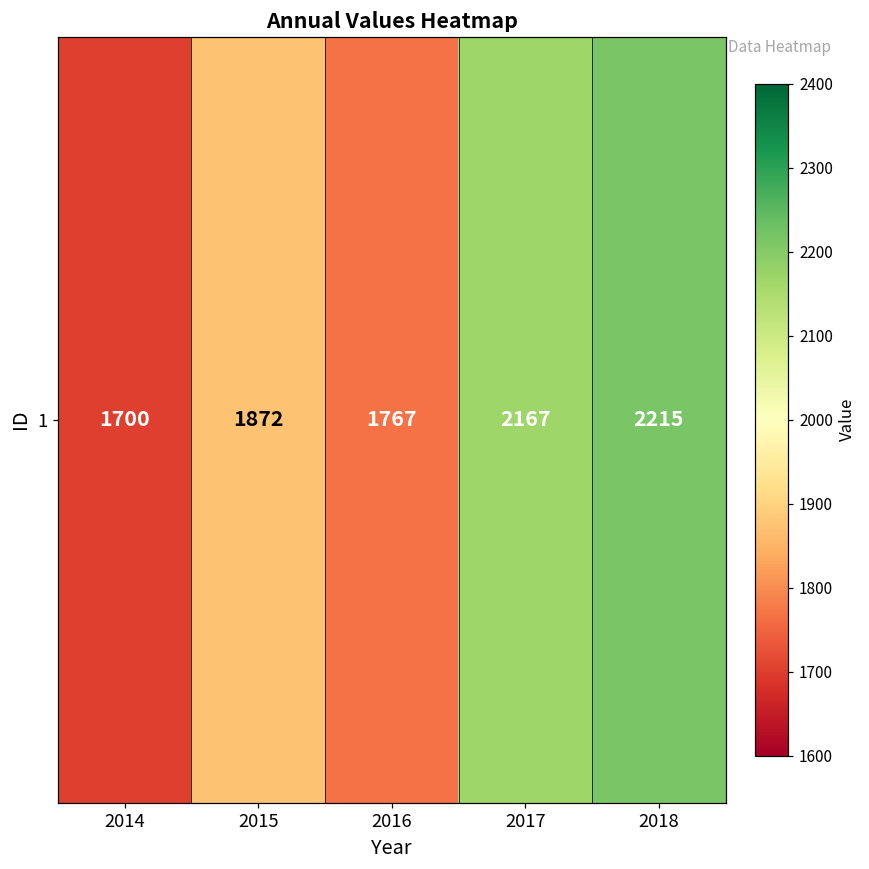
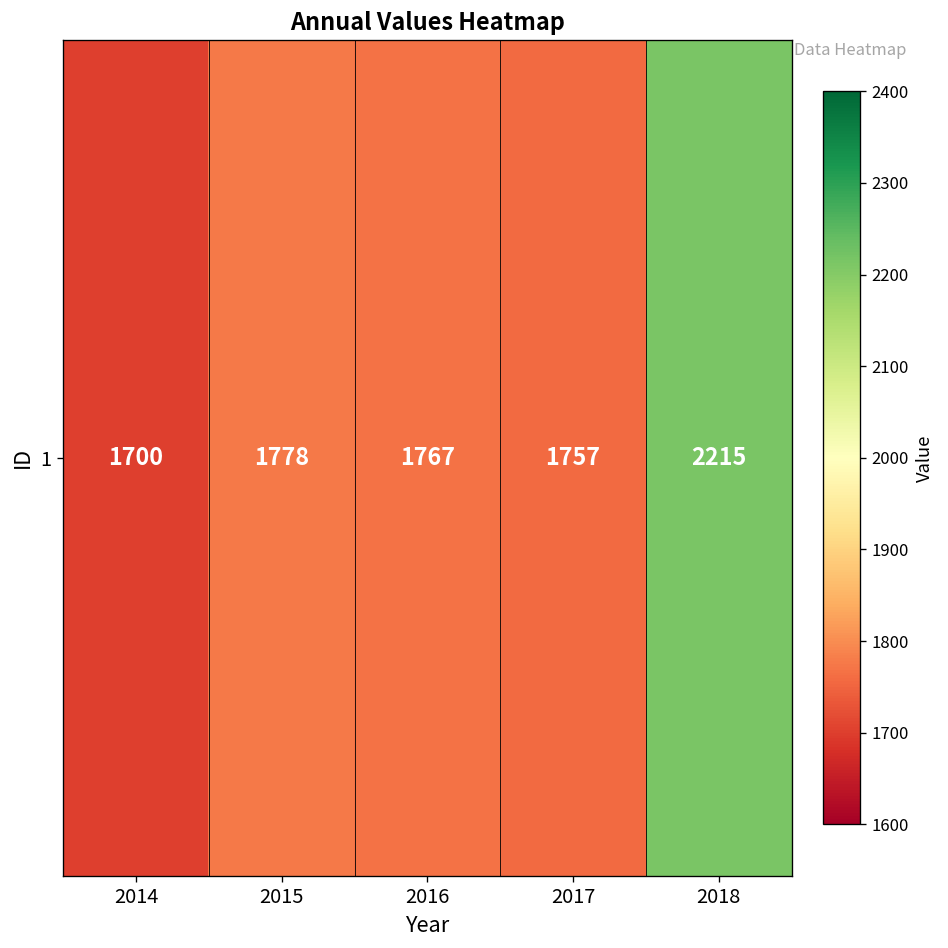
  {
    "1": {
      "2014": 1700,
-     "2015": 1872,
+     "2015": 1778,
      "2016": 1767,
-     "2017": 2167,
+     "2017": 1757,
      "2018": 2215
    }
  }
